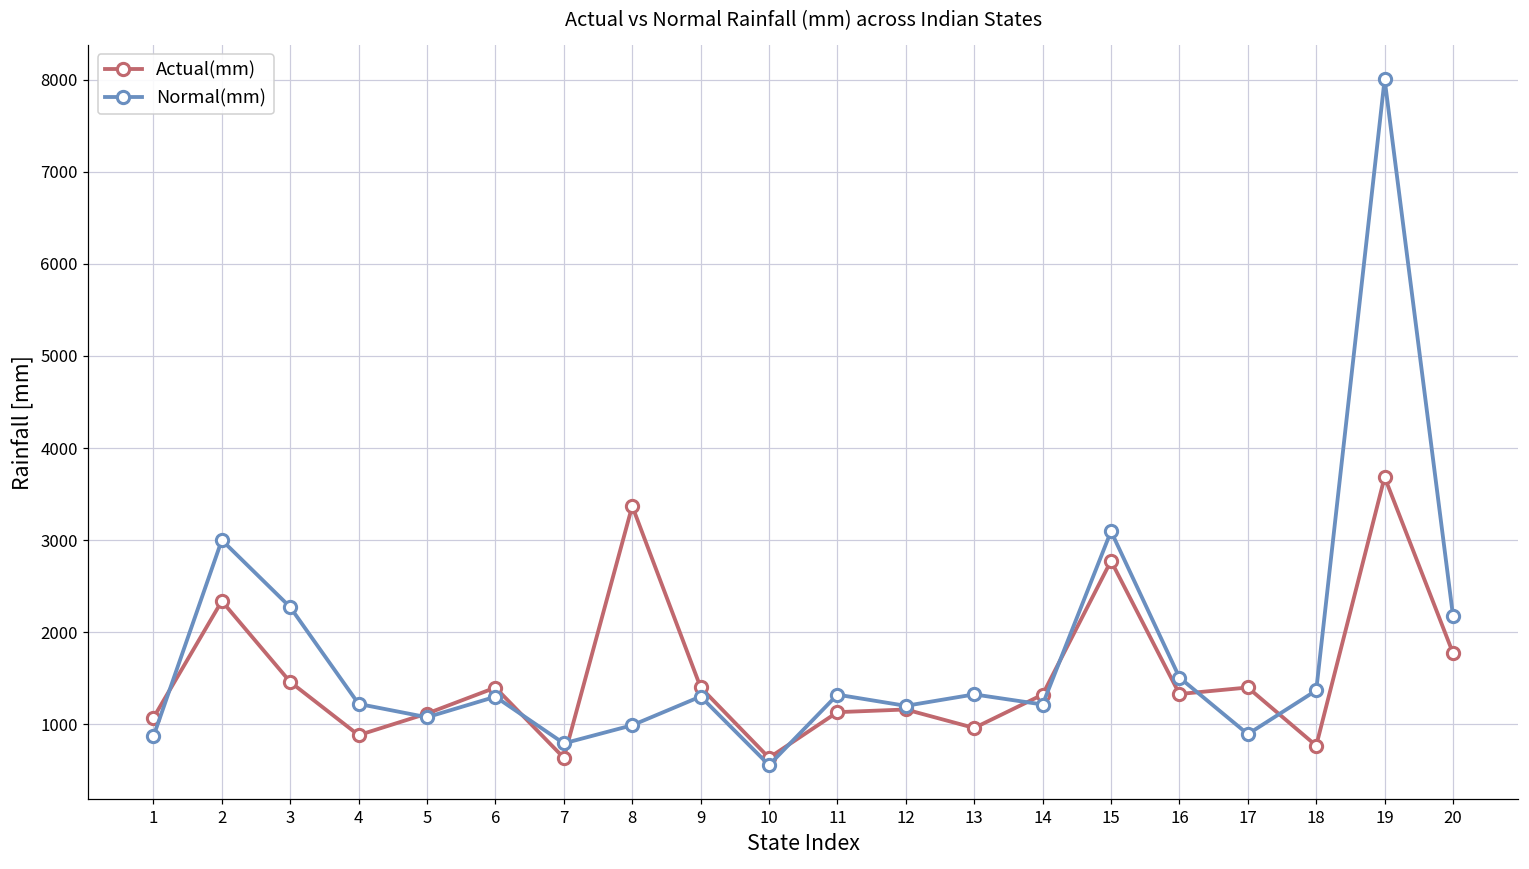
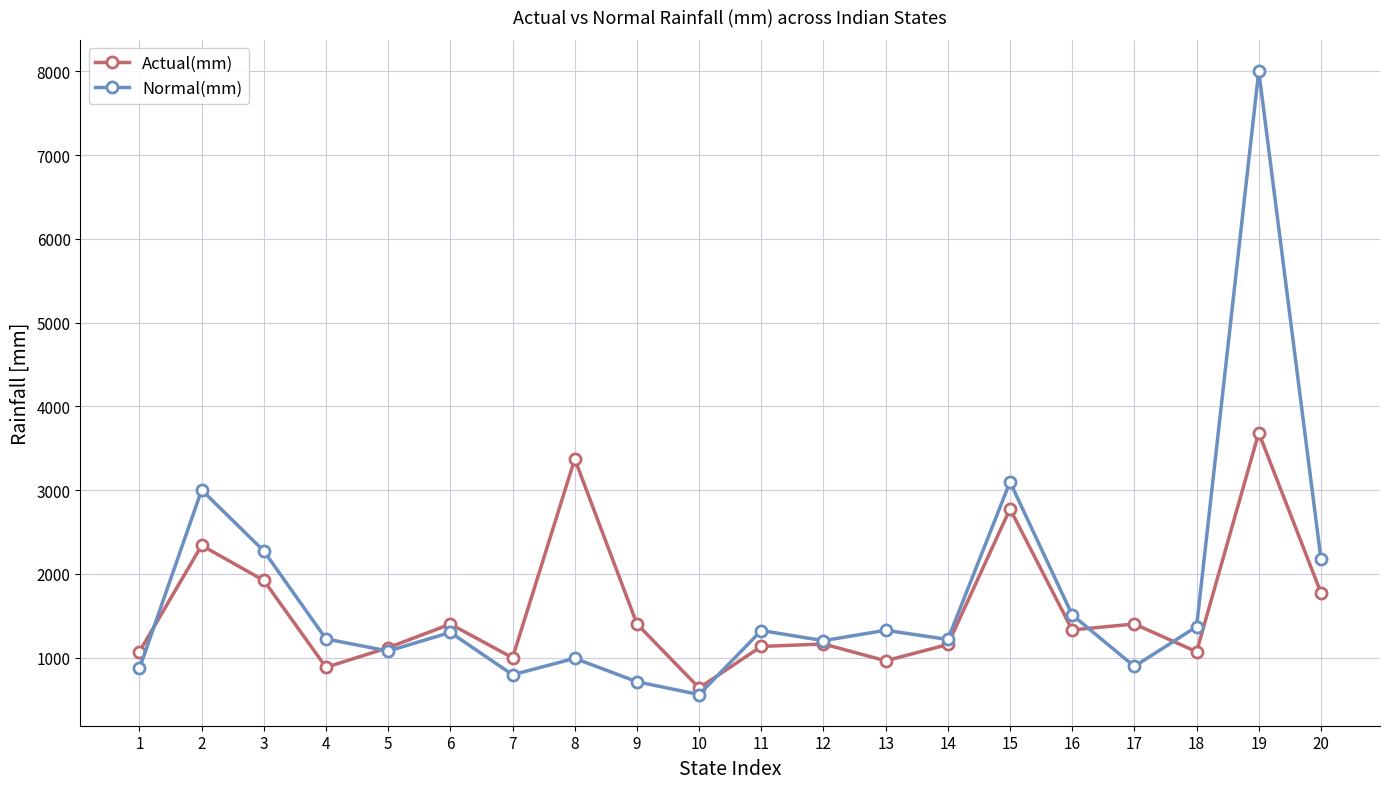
  {
    "Actual(mm)": {
      "1": 1100,
      "2": 2300,
-     "3": 1500,
+     "3": 1900,
      "4": 900,
      "5": 1100,
      "6": 1400,
-     "7": 600,
+     "7": 1000,
      "8": 3400,
      "9": 1400,
      "10": 600,
      "11": 1100,
      "12": 1200,
      "13": 1000,
-     "14": 1300,
+     "14": 1200,
      "15": 2800,
      "16": 1300,
      "17": 1400,
-     "18": 800,
+     "18": 1100,
      "19": 3700,
      "20": 1800
    },
    "Normal(mm)": {
      "1": 900,
      "2": 3000,
      "3": 2300,
      "4": 1200,
      "5": 1100,
      "6": 1300,
      "7": 800,
      "8": 1000,
-     "9": 1300,
+     "9": 700,
      "10": 600,
      "11": 1300,
      "12": 1200,
      "13": 1300,
      "14": 1200,
      "15": 3100,
      "16": 1500,
      "17": 900,
      "18": 1400,
      "19": 8000,
      "20": 2200
    }
  }
